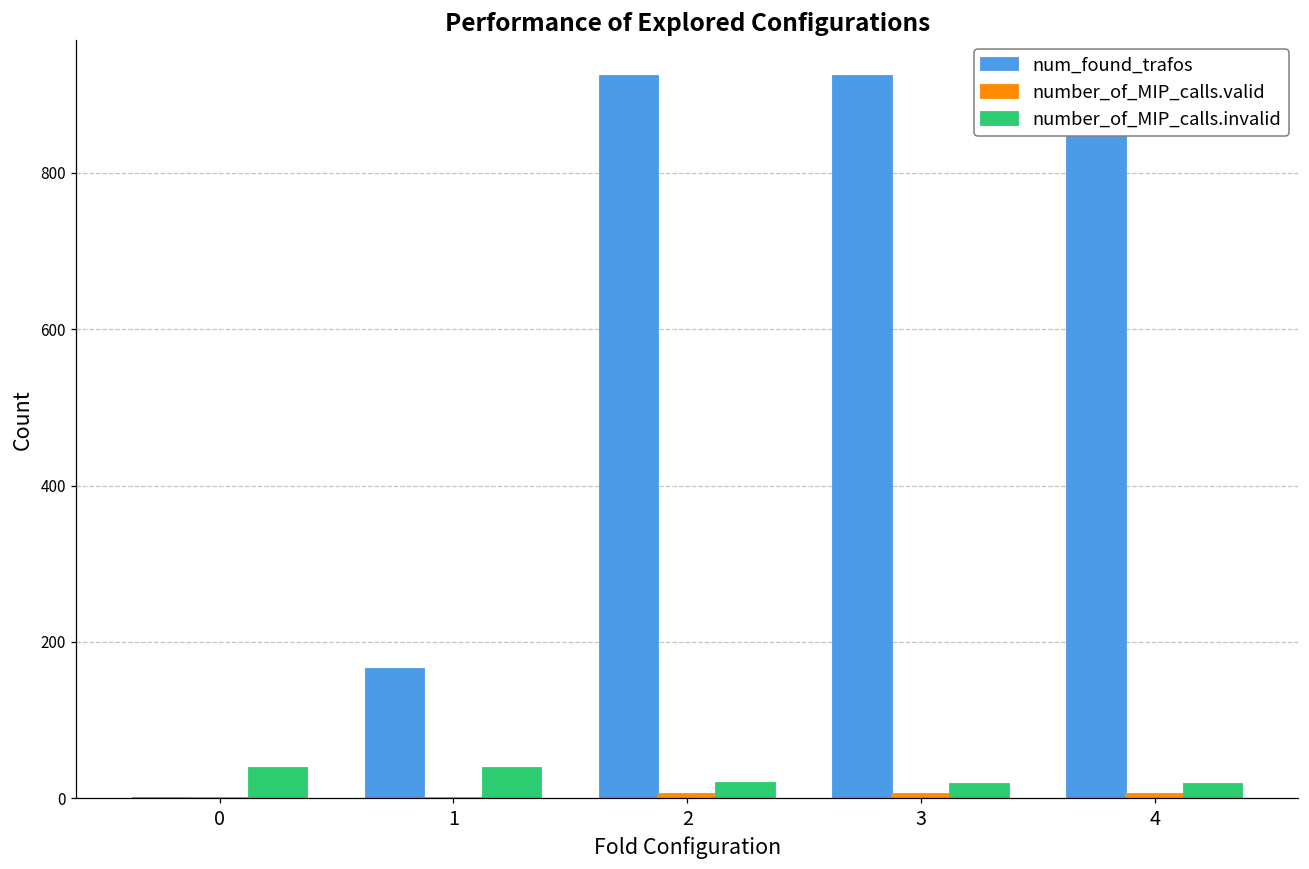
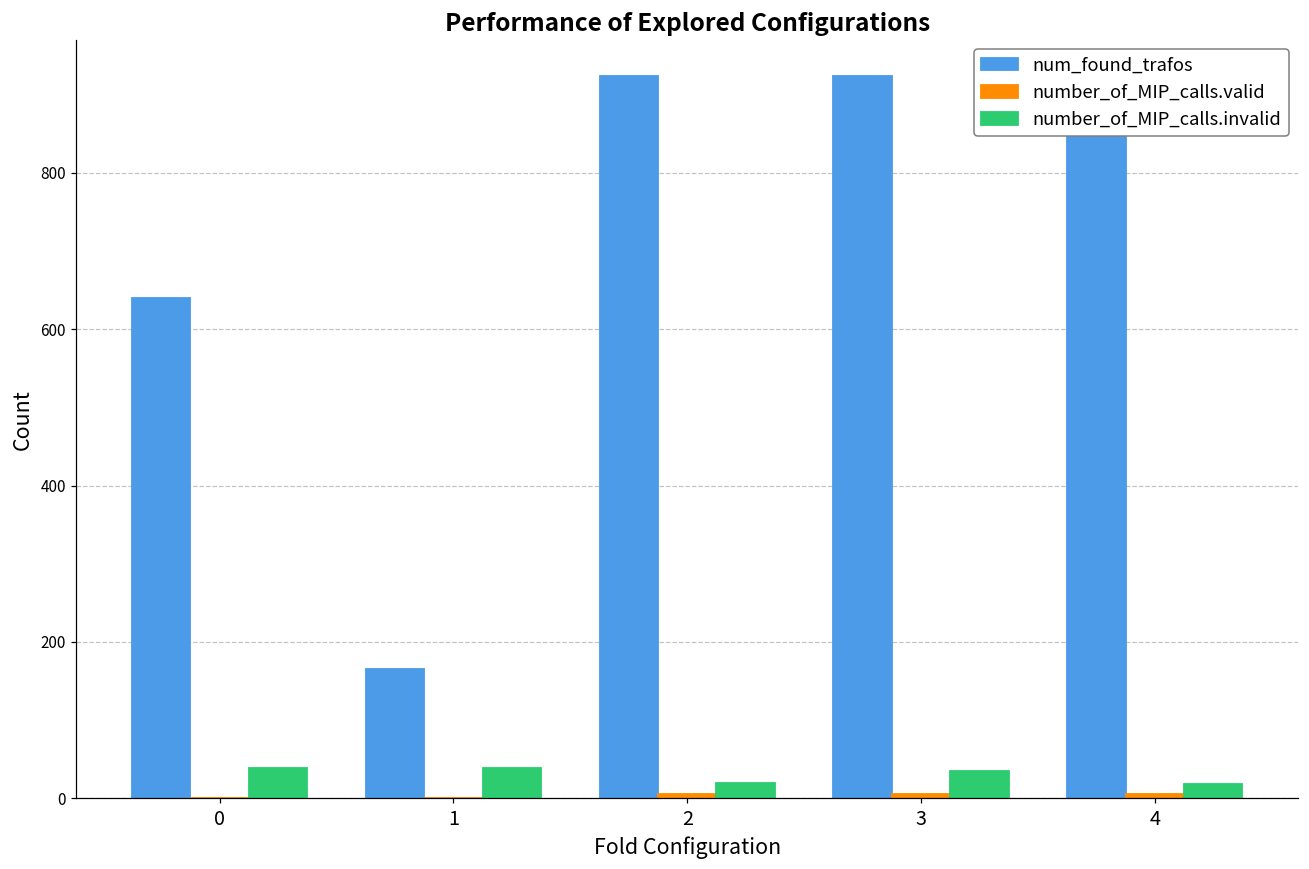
  {
    "num_found_trafos": {
-     "0": 0,
+     "0": 640,
      "1": 170,
      "2": 920,
      "3": 920
    },
    "number_of_MIP_calls.valid": {
      "0": 0,
      "1": 0,
      "2": 10,
      "3": 10,
      "4": 10
    },
    "number_of_MIP_calls.invalid": {
      "0": 40,
      "1": 40,
      "2": 20,
-     "3": 20,
+     "3": 40,
      "4": 20
    }
  }
